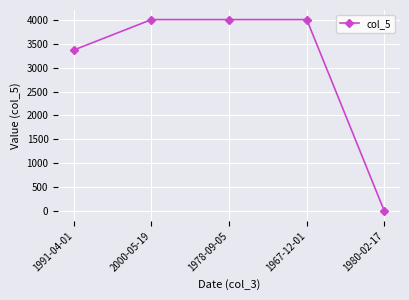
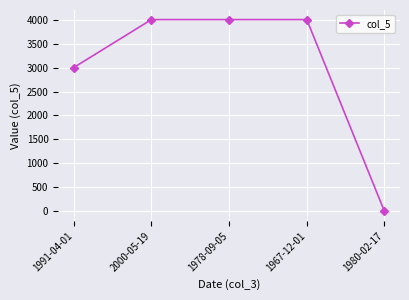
  {
-   "1991-04-01": 3400,
+   "1991-04-01": 3000,
    "2000-05-19": 4000,
    "1978-09-05": 4000,
    "1967-12-01": 4000,
    "1980-02-17": 0
  }
